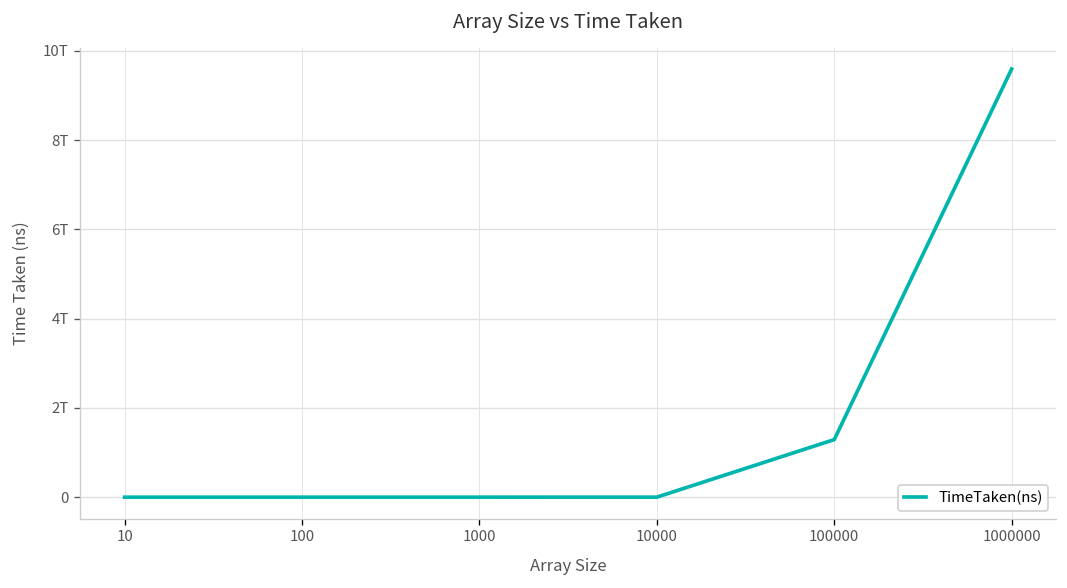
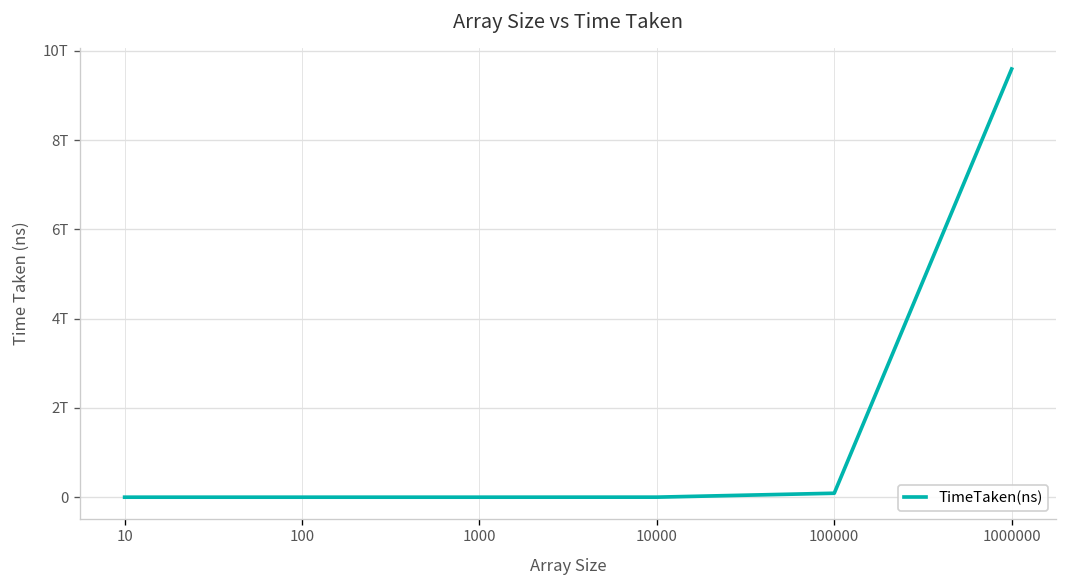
  {
    "10": "0.0T",
    "100": "0.0T",
    "1000": "0.0T",
    "10000": "0.0T",
-   "100000": "1.3T",
+   "100000": "0.1T",
    "1000000": "9.6T"
  }
